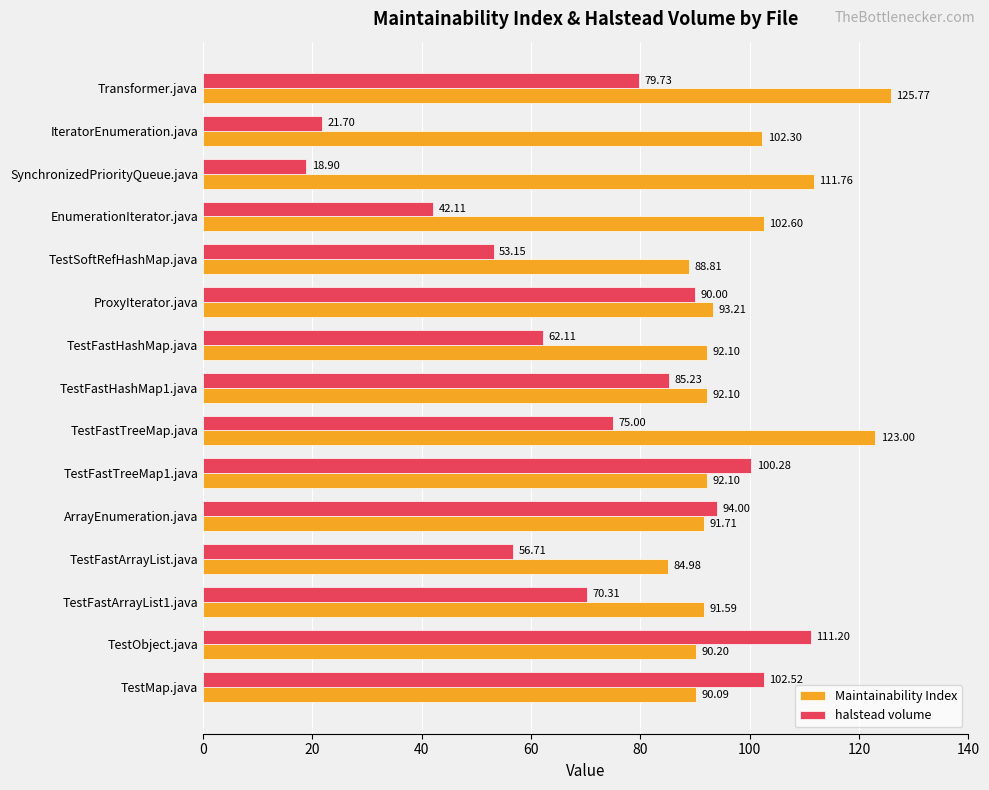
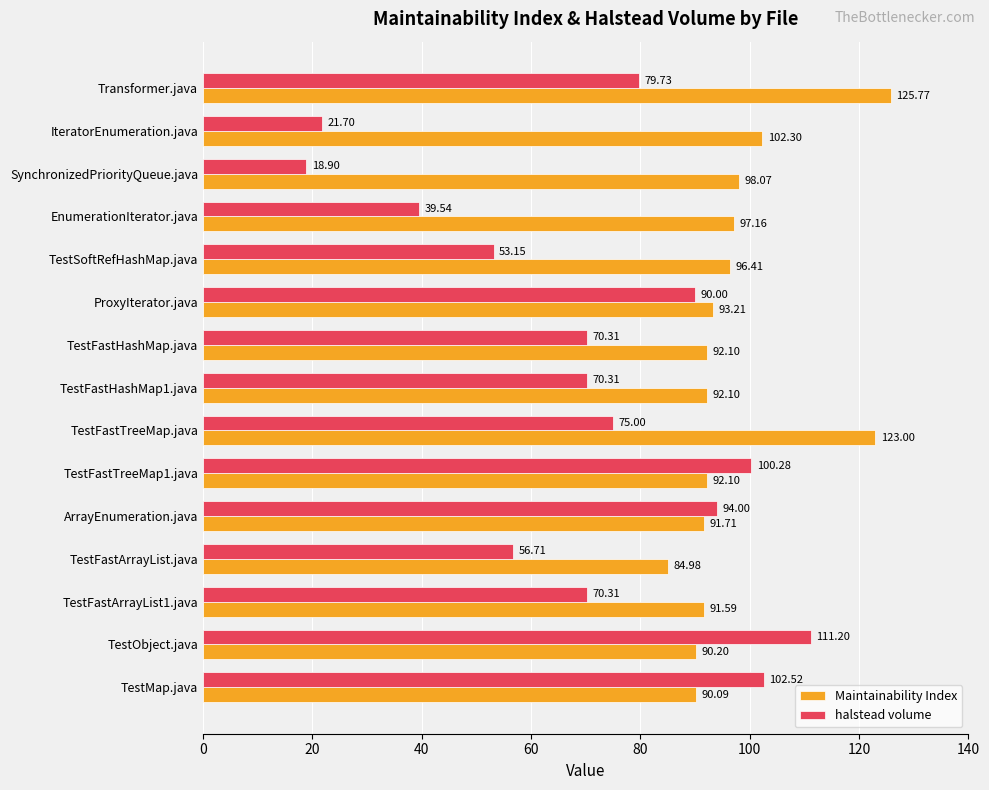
  {
    "Maintainability Index": {
      "Transformer.java": 125.77,
      "IteratorEnumeration.java": 102.30,
-     "SynchronizedPriorityQueue.java": 111.76,
-     "EnumerationIterator.java": 102.60,
-     "TestSoftRefHashMap.java": 88.81,
+     "SynchronizedPriorityQueue.java": 98.07,
+     "EnumerationIterator.java": 97.16,
+     "TestSoftRefHashMap.java": 96.41,
      "ProxyIterator.java": 93.21,
      "TestFastHashMap.java": 92.10,
      "TestFastHashMap1.java": 92.10,
      "TestFastTreeMap.java": 123.00,
      "TestFastTreeMap1.java": 92.10,
      "ArrayEnumeration.java": 91.71,
      "TestFastArrayList.java": 84.98,
      "TestFastArrayList1.java": 91.59,
      "TestObject.java": 90.20,
      "TestMap.java": 90.09
    },
    "halstead volume": {
      "Transformer.java": 79.73,
      "IteratorEnumeration.java": 21.70,
      "SynchronizedPriorityQueue.java": 18.90,
-     "EnumerationIterator.java": 42.11,
+     "EnumerationIterator.java": 39.54,
      "TestSoftRefHashMap.java": 53.15,
      "ProxyIterator.java": 90.00,
-     "TestFastHashMap.java": 62.11,
-     "TestFastHashMap1.java": 85.23,
+     "TestFastHashMap.java": 70.31,
+     "TestFastHashMap1.java": 70.31,
      "TestFastTreeMap.java": 75.00,
      "TestFastTreeMap1.java": 100.28,
      "ArrayEnumeration.java": 94.00,
      "TestFastArrayList.java": 56.71,
      "TestFastArrayList1.java": 70.31,
      "TestObject.java": 111.20,
      "TestMap.java": 102.52
    }
  }
